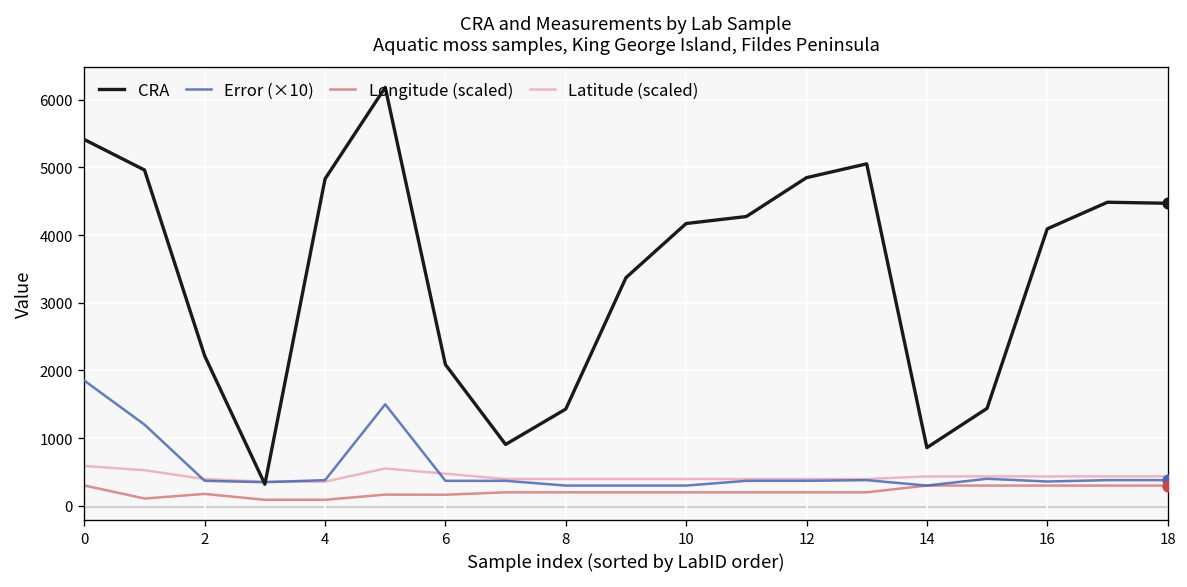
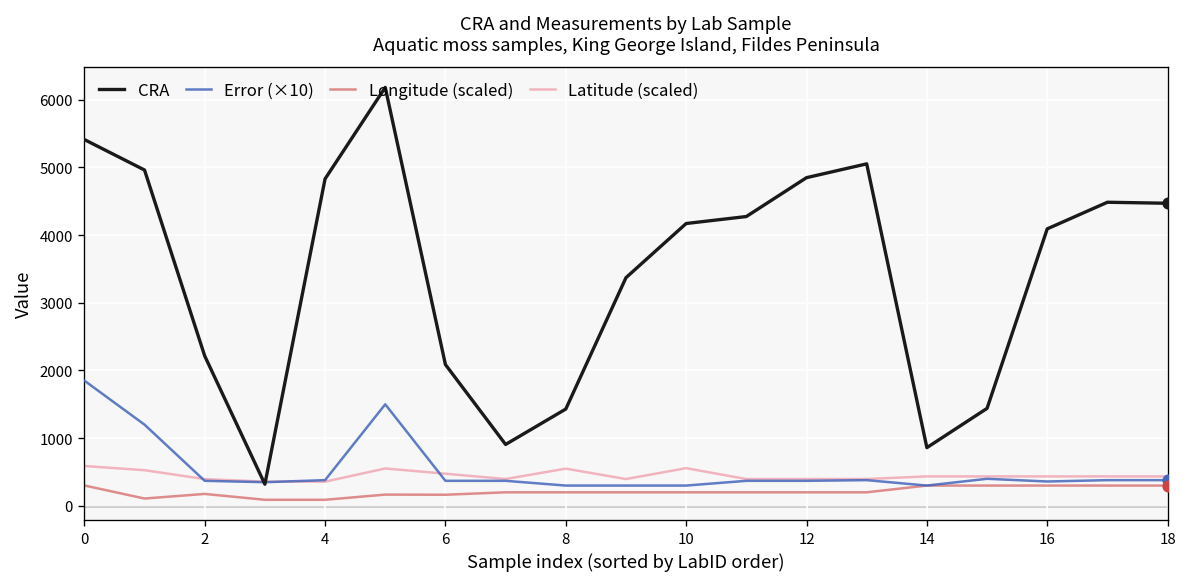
  {
    "Latitude (scaled)": {
      "0": 600,
      "6": 500,
-     "8": 400,
-     "10": 400,
+     "8": 500,
+     "10": 600,
      "14": 400,
      "16": 400,
      "18": 400
    }
  }
